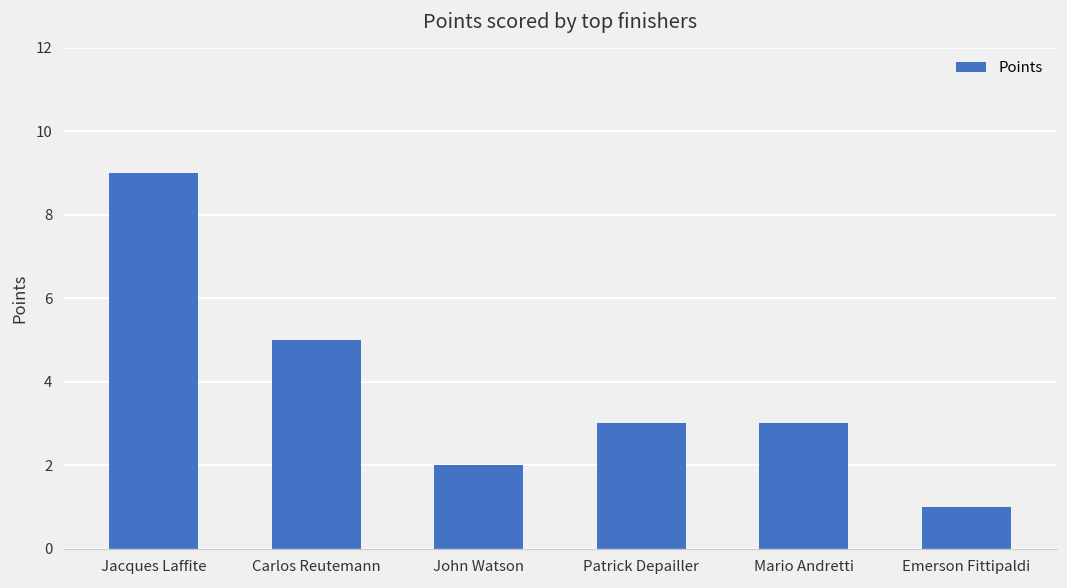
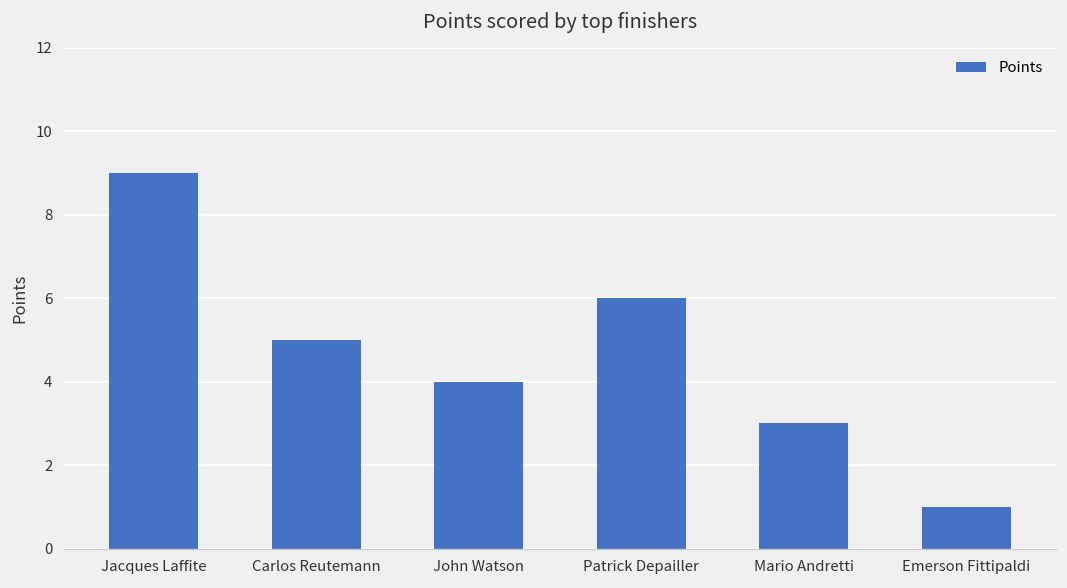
  {
    "Jacques Laffite": 9,
    "Carlos Reutemann": 5,
-   "John Watson": 2,
-   "Patrick Depailler": 3,
+   "John Watson": 4,
+   "Patrick Depailler": 6,
    "Mario Andretti": 3,
    "Emerson Fittipaldi": 1
  }
